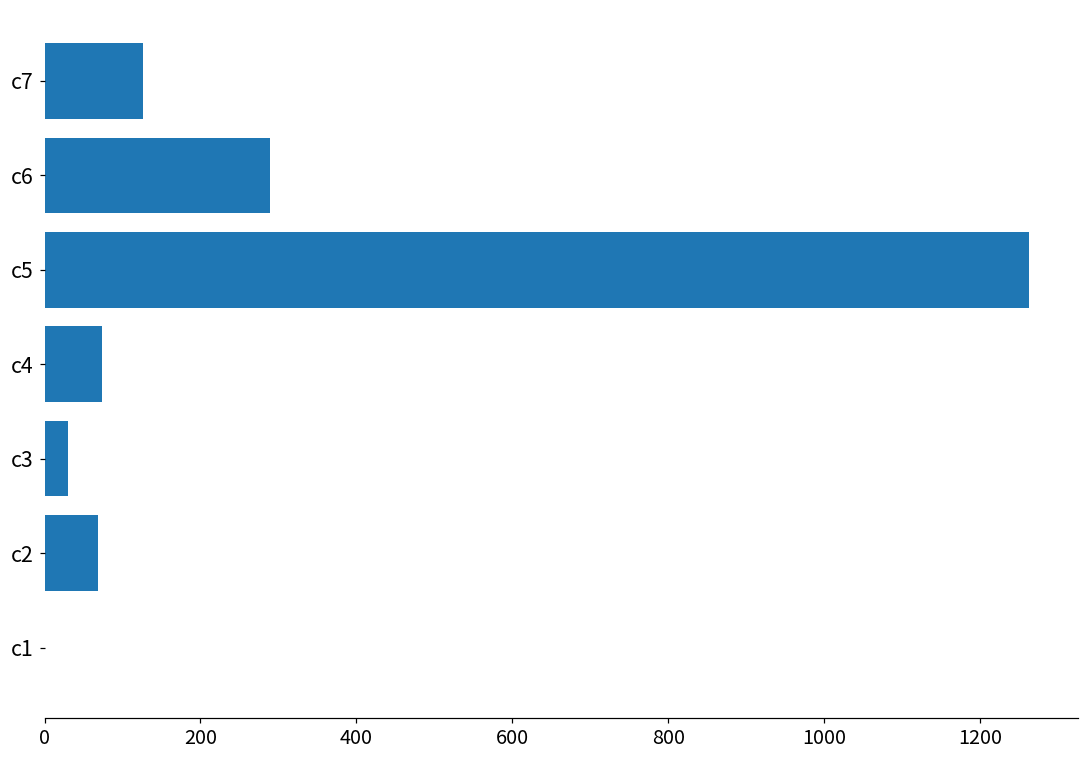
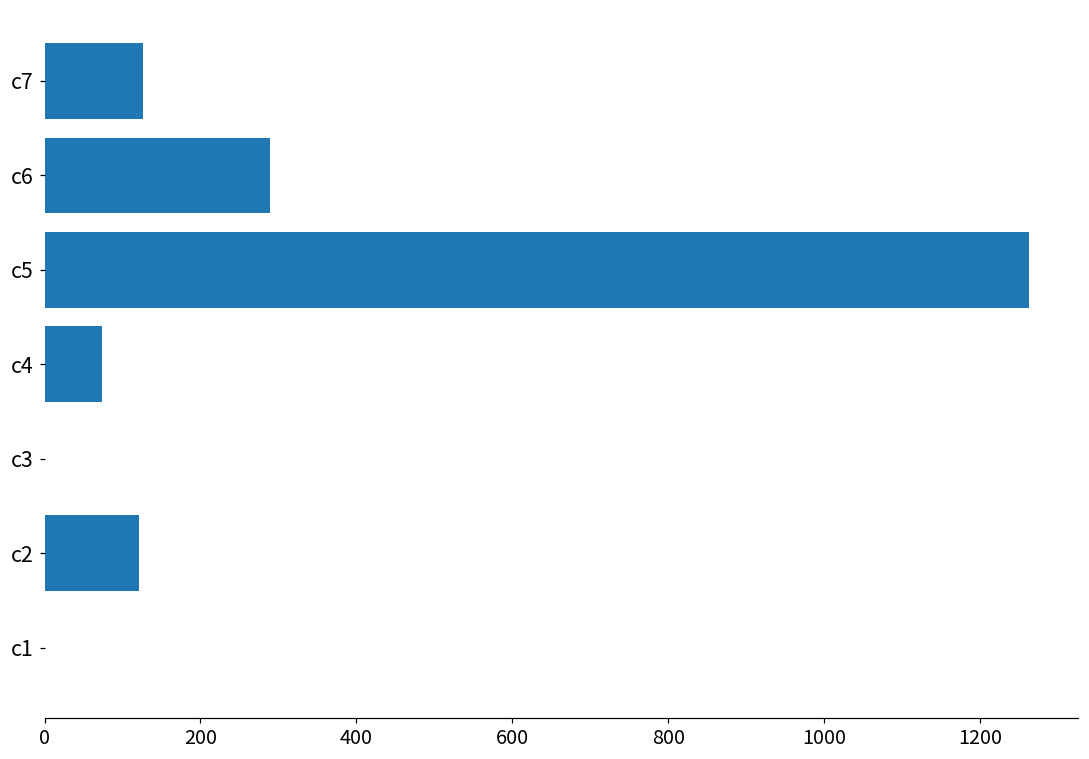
  {
    "c7": 130,
    "c6": 290,
    "c5": 1260,
    "c4": 70,
-   "c3": 30,
-   "c2": 70
+   "c3": 0,
+   "c2": 120
  }
